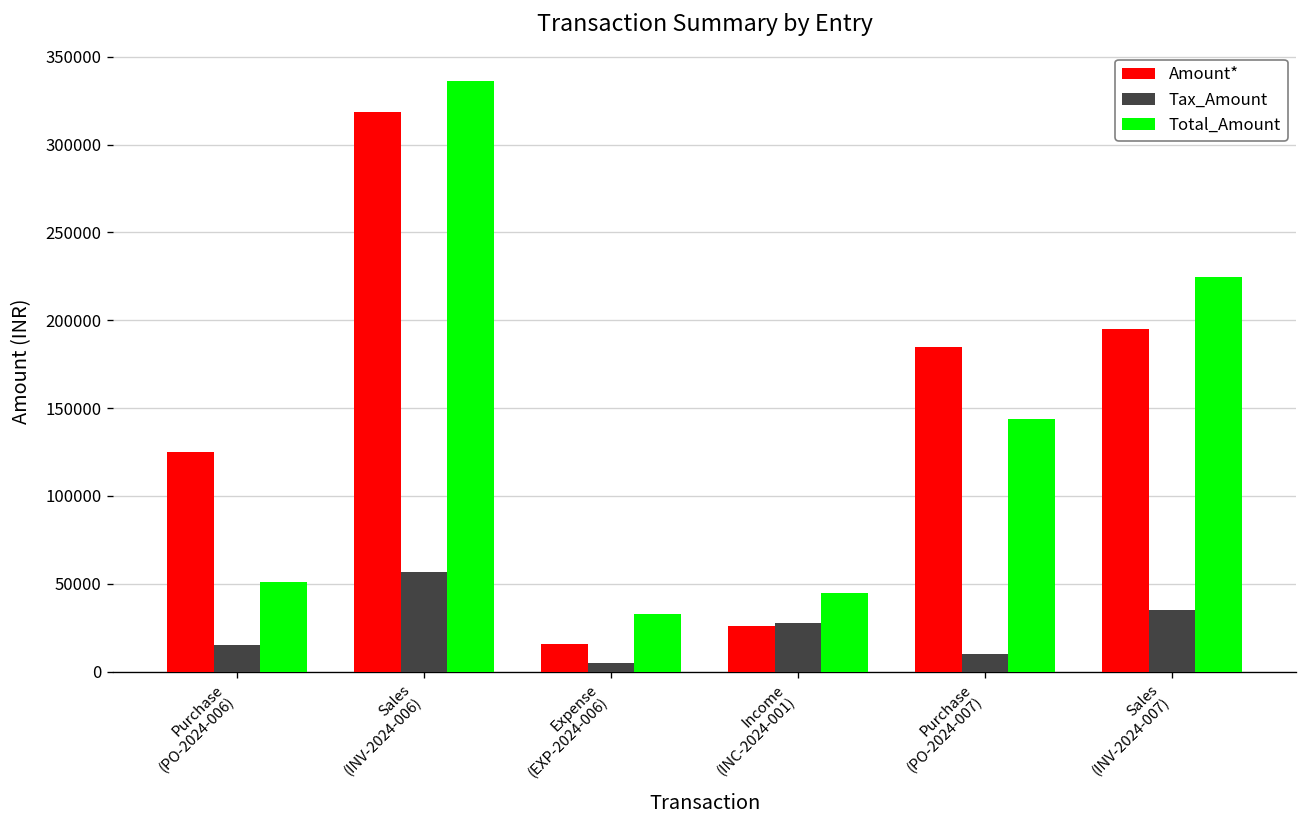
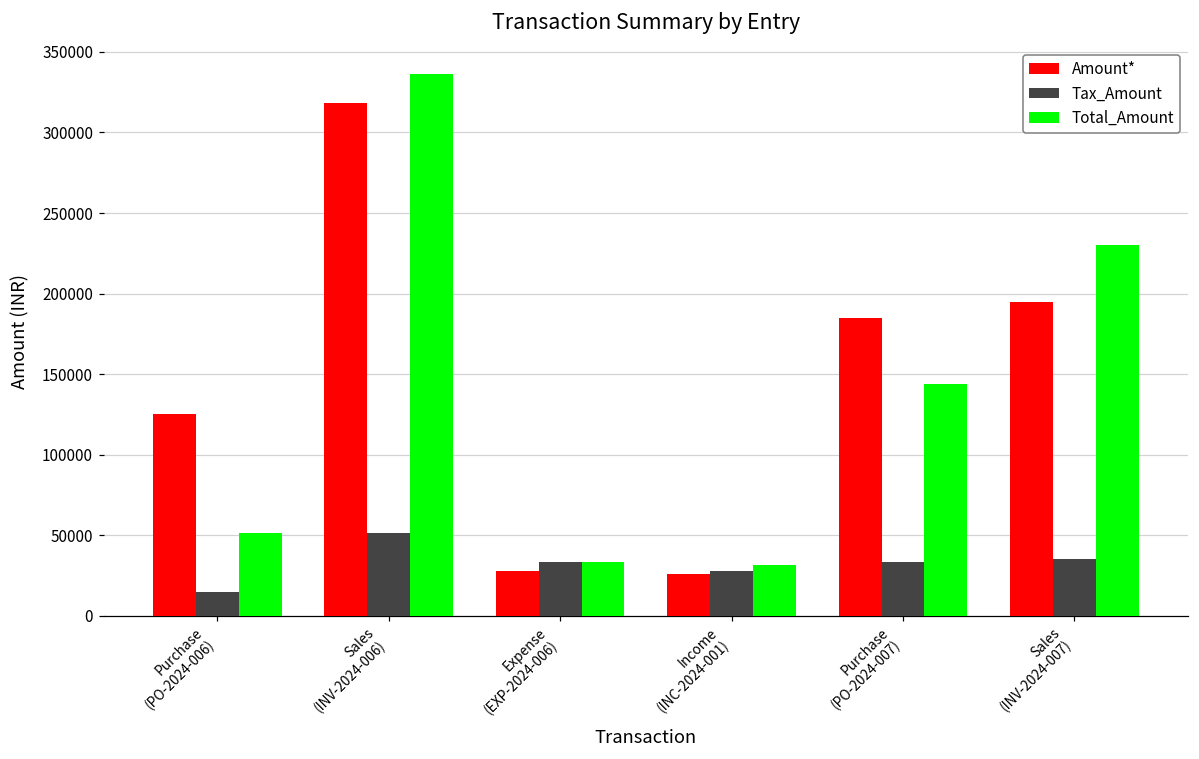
  {
    "Amount*": {
      "Purchase (PO-2024-006)": 125000,
      "Sales (INV-2024-006)": 318000,
-     "Expense (EXP-2024-006)": 16000,
+     "Expense (EXP-2024-006)": 28000,
      "Income (INC-2024-001)": 26000,
      "Purchase (PO-2024-007)": 185000,
      "Sales (INV-2024-007)": 195000
    },
    "Tax_Amount": {
      "Purchase (PO-2024-006)": 15000,
-     "Sales (INV-2024-006)": 57000,
-     "Expense (EXP-2024-006)": 5000,
+     "Sales (INV-2024-006)": 51000,
+     "Expense (EXP-2024-006)": 34000,
      "Income (INC-2024-001)": 28000,
-     "Purchase (PO-2024-007)": 10000,
+     "Purchase (PO-2024-007)": 33000,
      "Sales (INV-2024-007)": 35000
    },
    "Total_Amount": {
      "Purchase (PO-2024-006)": 51000,
      "Sales (INV-2024-006)": 336000,
      "Expense (EXP-2024-006)": 33000,
-     "Income (INC-2024-001)": 45000,
+     "Income (INC-2024-001)": 32000,
      "Purchase (PO-2024-007)": 144000,
-     "Sales (INV-2024-007)": 225000
+     "Sales (INV-2024-007)": 230000
    }
  }
